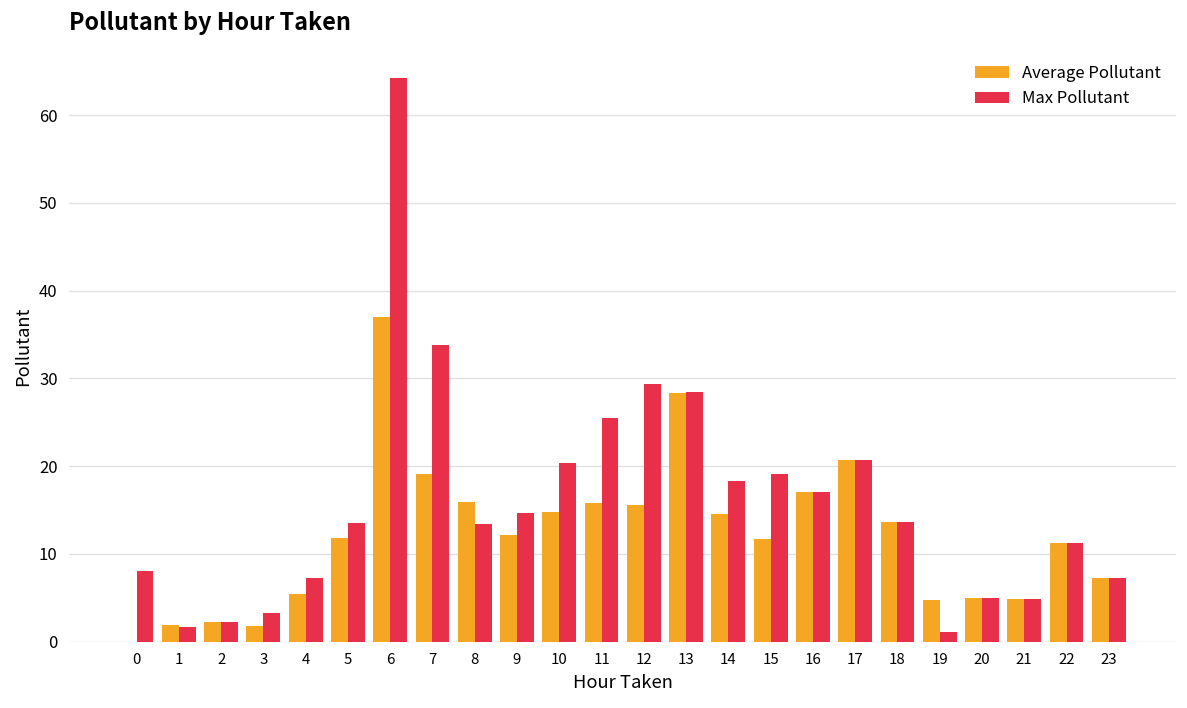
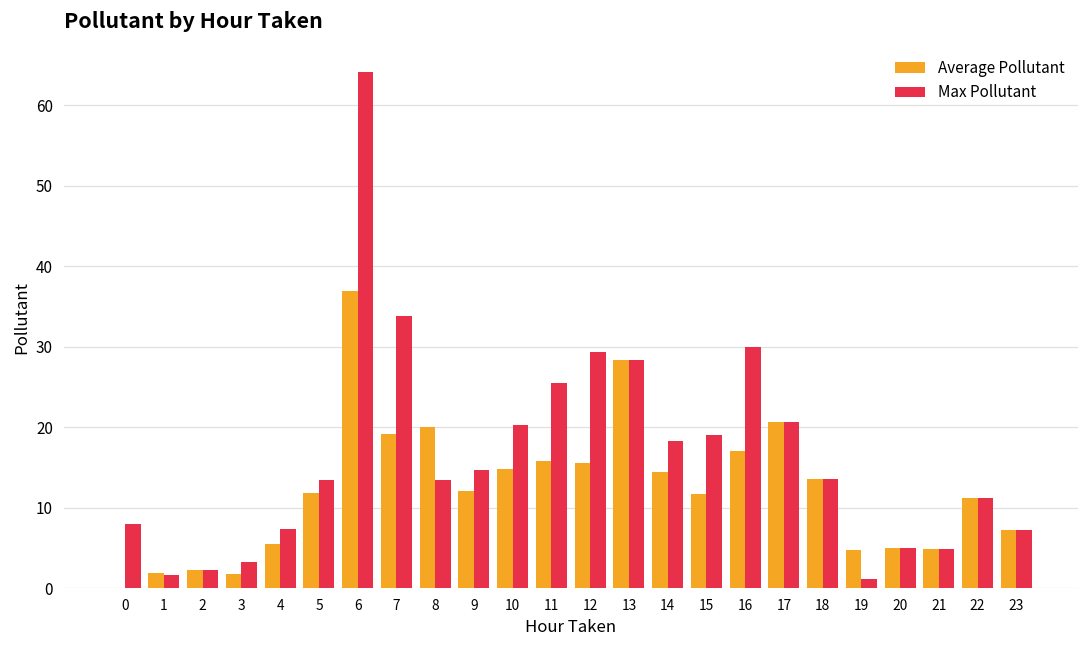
  {
    "Average Pollutant": {
      "0": 0,
      "1": 2,
      "2": 2,
      "3": 2,
      "4": 5,
      "5": 12,
      "6": 37,
      "7": 19,
-     "8": 16,
+     "8": 20,
      "9": 12,
      "10": 15,
      "11": 16,
      "12": 16,
      "13": 28,
      "14": 15,
      "15": 12,
      "16": 17,
      "17": 21,
      "18": 14,
      "19": 5,
      "20": 5,
      "21": 5,
      "22": 11,
      "23": 7
    },
    "Max Pollutant": {
      "0": 8,
      "1": 2,
      "2": 2,
      "3": 3,
      "4": 7,
      "5": 14,
      "6": 64,
      "7": 34,
      "8": 13,
      "9": 15,
      "10": 20,
      "11": 26,
      "12": 29,
      "13": 28,
      "14": 18,
      "15": 19,
-     "16": 17,
+     "16": 30,
      "17": 21,
      "18": 14,
      "19": 1,
      "20": 5,
      "21": 5,
      "22": 11,
      "23": 7
    }
  }
